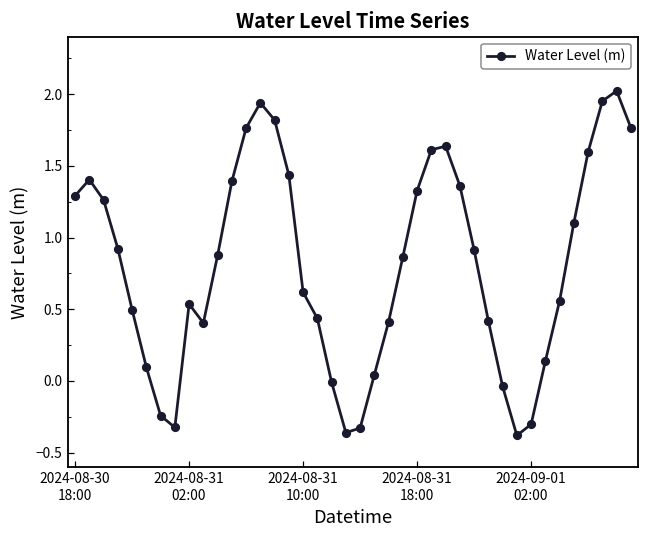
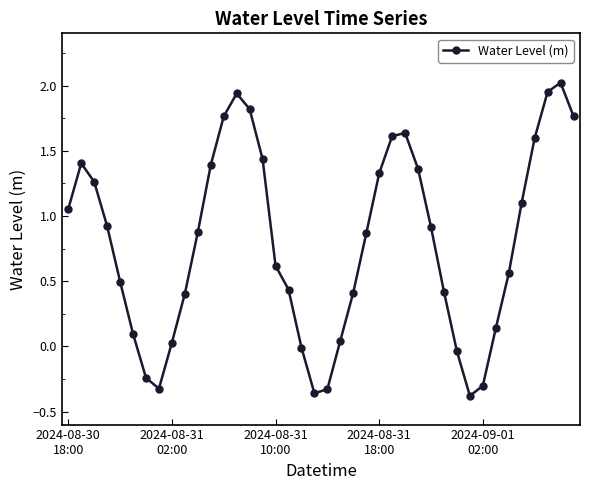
  {
-   "2024-08-30 18:00": 1.29,
-   "2024-08-31 02:00": 0.54,
+   "2024-08-30 18:00": 1.05,
+   "2024-08-31 02:00": 0.03,
    "2024-08-31 10:00": 0.62,
    "2024-08-31 18:00": 1.33,
    "2024-09-01 02:00": -0.30
  }
